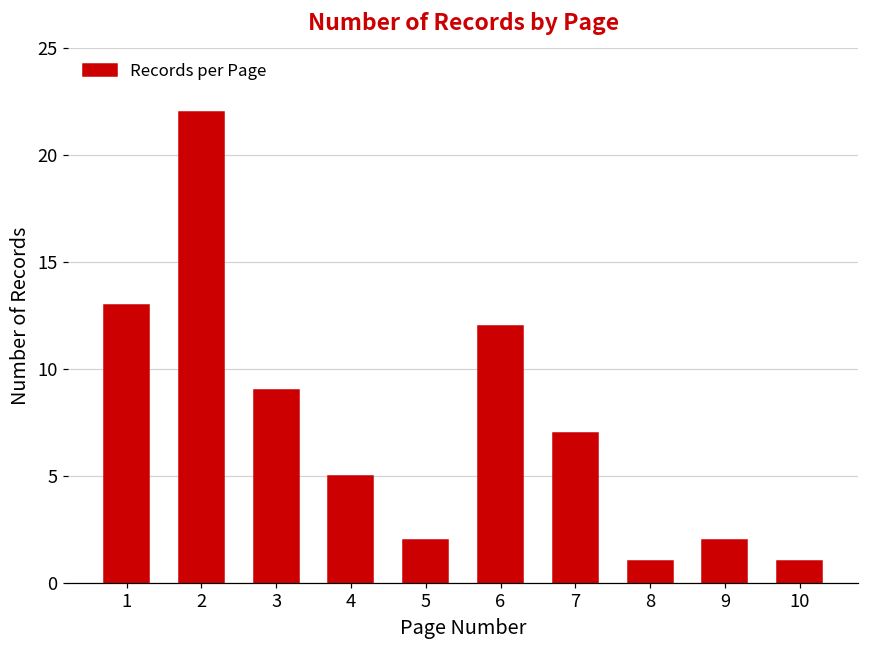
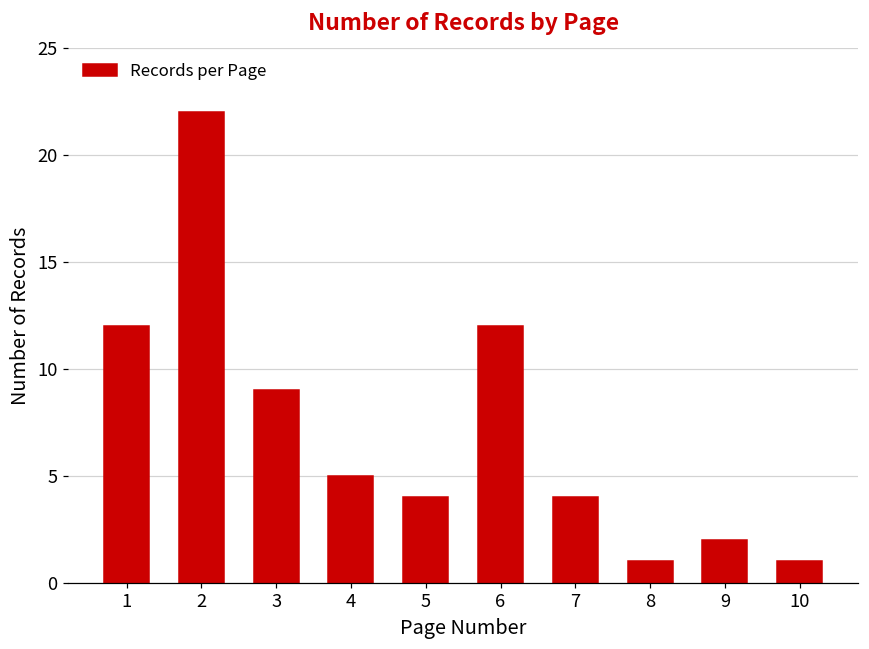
  {
-   "1": 13,
+   "1": 12,
    "2": 22,
    "3": 9,
    "4": 5,
-   "5": 2,
+   "5": 4,
    "6": 12,
-   "7": 7,
+   "7": 4,
    "8": 1,
    "9": 2,
    "10": 1
  }
